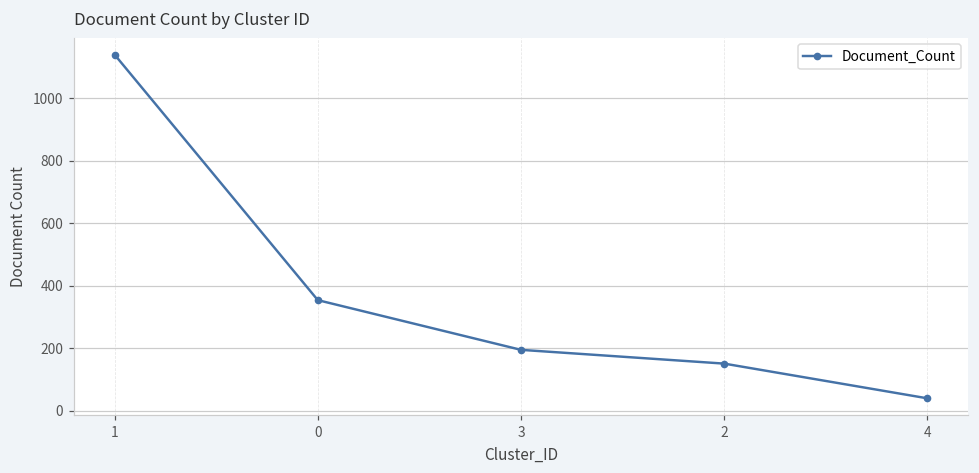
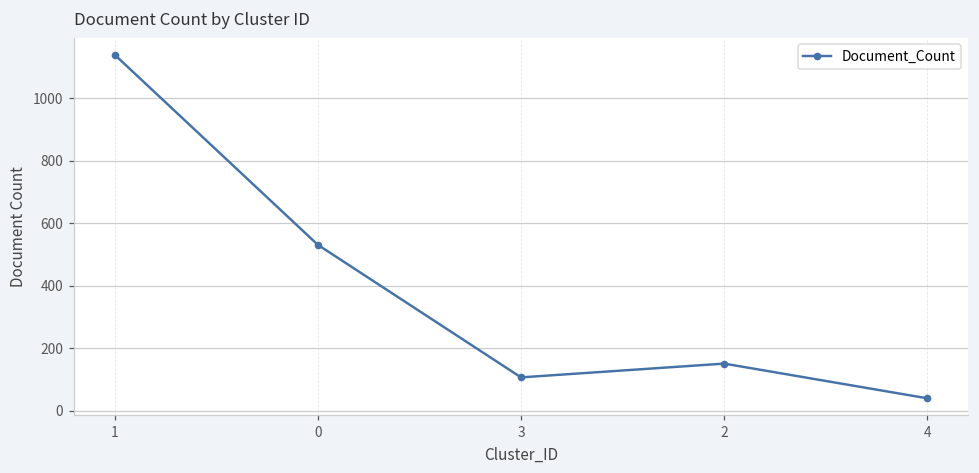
  {
    "1": 1140,
-   "0": 350,
-   "3": 200,
+   "0": 530,
+   "3": 110,
    "2": 150,
    "4": 40
  }
